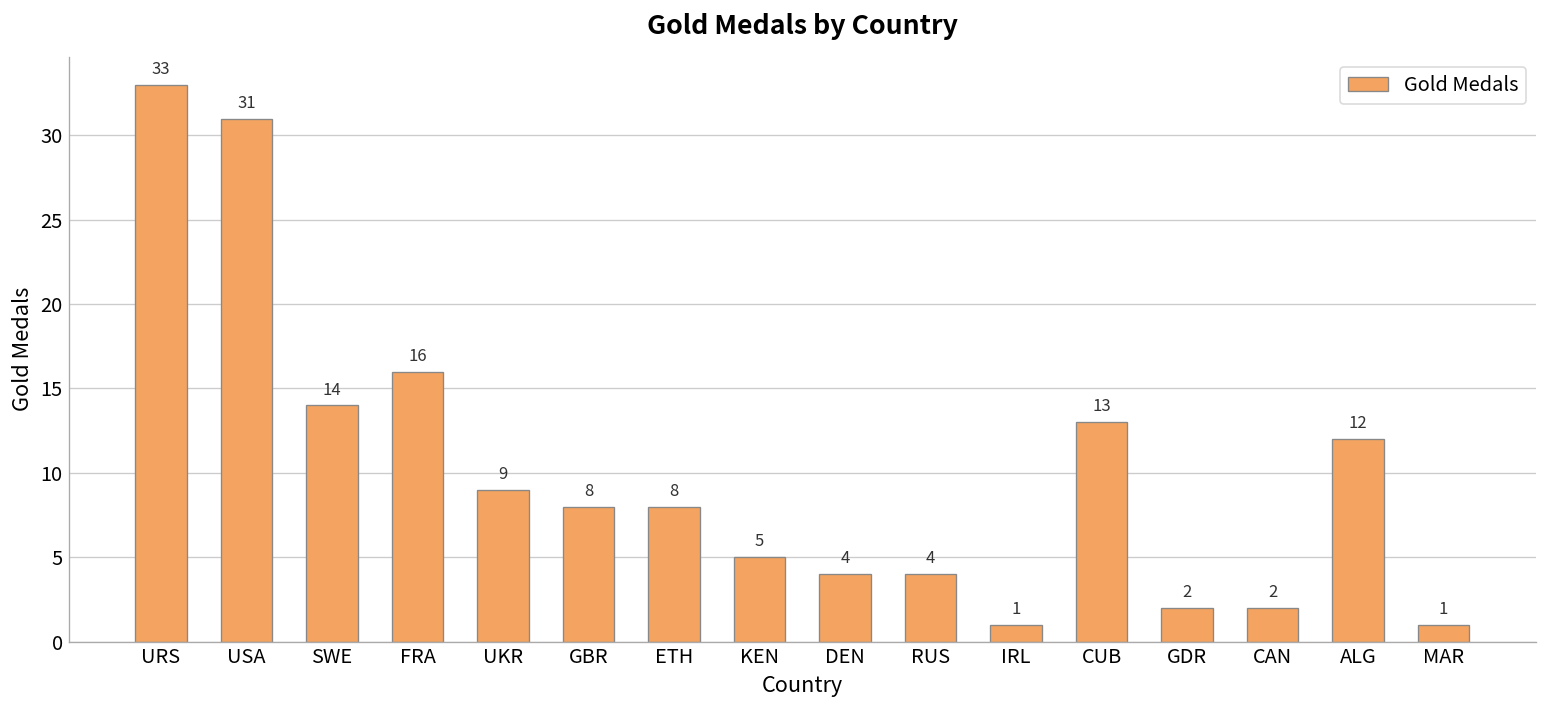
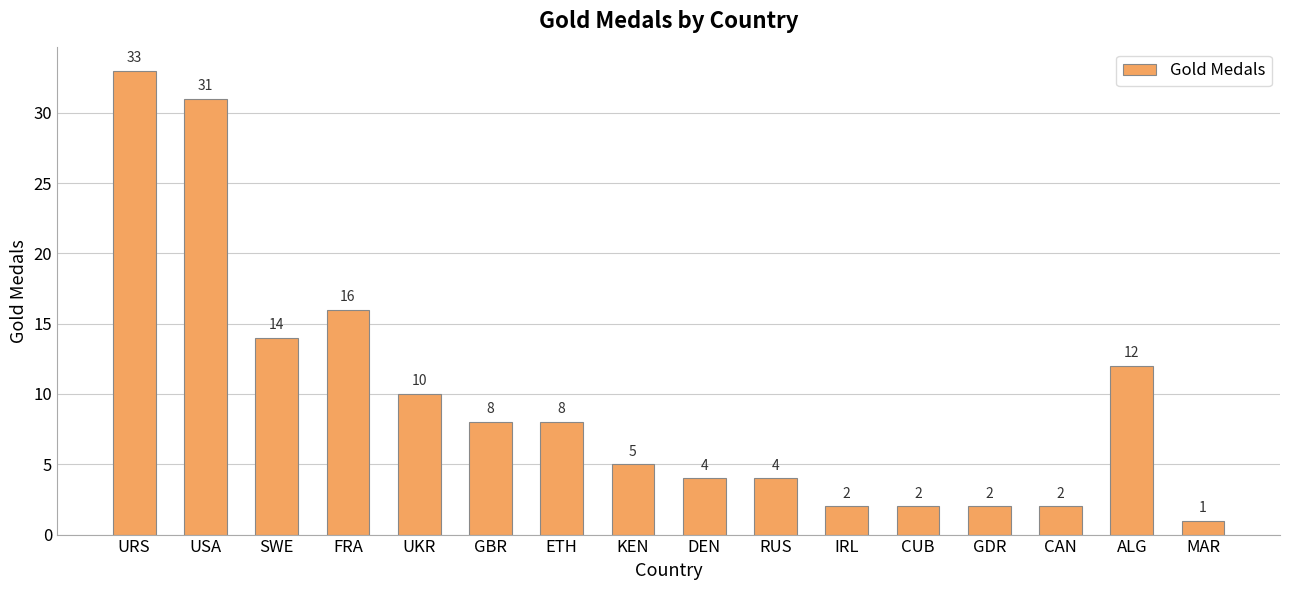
  {
    "URS": 33,
    "USA": 31,
    "SWE": 14,
    "FRA": 16,
-   "UKR": 9,
+   "UKR": 10,
    "GBR": 8,
    "ETH": 8,
    "KEN": 5,
    "DEN": 4,
    "RUS": 4,
-   "IRL": 1,
-   "CUB": 13,
+   "IRL": 2,
+   "CUB": 2,
    "GDR": 2,
    "CAN": 2,
    "ALG": 12,
    "MAR": 1
  }
